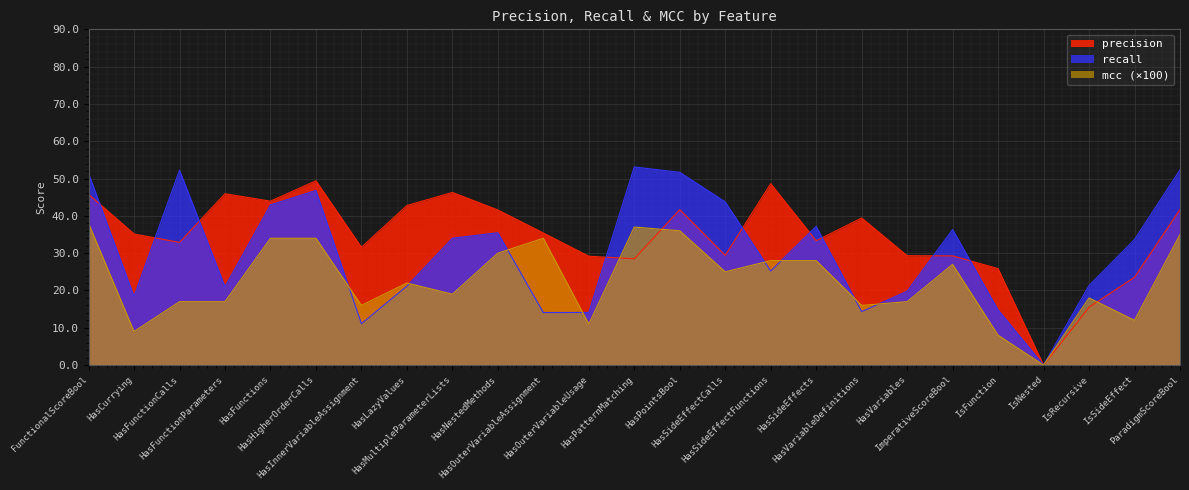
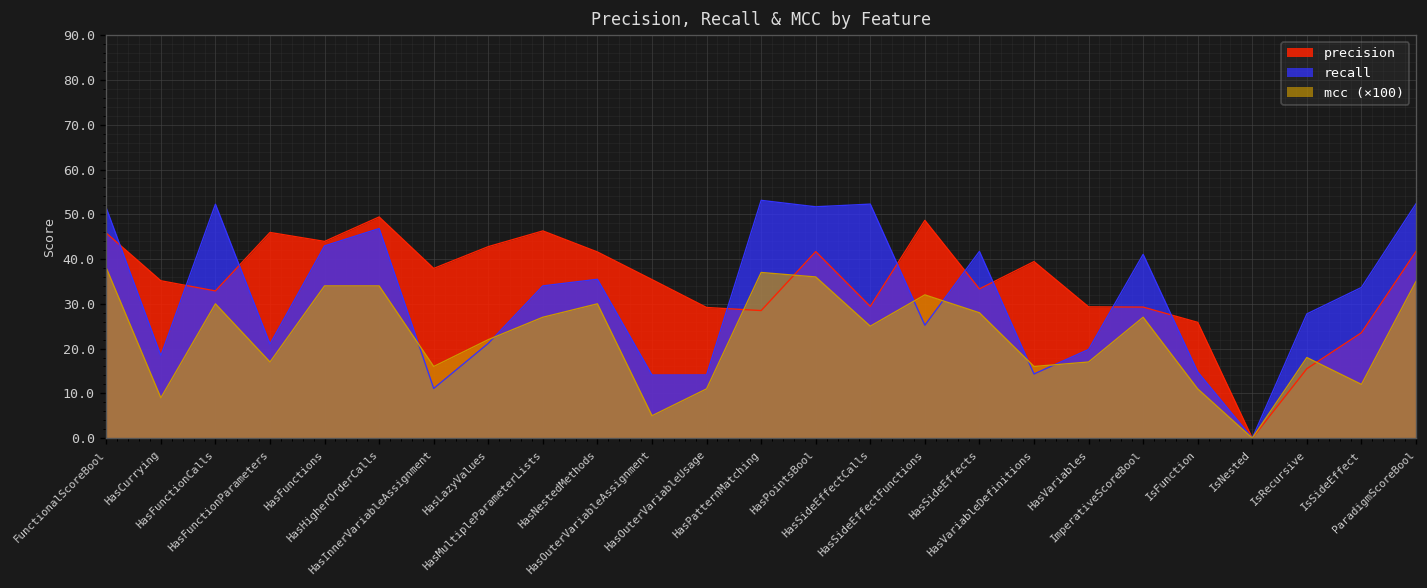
  {
    "precision": {
      "FunctionalScoreBool": 46,
      "HasCurrying": 35,
      "HasFunctionCalls": 33,
      "HasFunctionParameters": 46,
      "HasFunctions": 44,
      "HasHigherOrderCalls": 49,
-     "HasInnerVariableAssignment": 32,
+     "HasInnerVariableAssignment": 38,
      "HasLazyValues": 43,
      "HasMultipleParameterLists": 46,
      "HasNestedMethods": 42,
      "HasOuterVariableAssignment": 35,
      "HasOuterVariableUsage": 29,
      "HasPatternMatching": 28,
      "HasPointsBool": 42,
      "HasSideEffectCalls": 29,
      "HasSideEffectFunctions": 49,
      "HasSideEffects": 33,
      "HasVariableDefinitions": 39,
      "HasVariables": 29,
      "ImperativeScoreBool": 29,
      "IsFunction": 26,
      "IsRecursive": 16,
      "IsSideEffect": 24,
      "ParadigmScoreBool": 42
    },
    "recall": {
      "FunctionalScoreBool": 51,
      "HasCurrying": 18,
      "HasFunctionCalls": 52,
      "HasFunctionParameters": 21,
      "HasFunctions": 43,
      "HasHigherOrderCalls": 47,
      "HasInnerVariableAssignment": 11,
      "HasLazyValues": 21,
      "HasMultipleParameterLists": 34,
      "HasNestedMethods": 35,
      "HasOuterVariableAssignment": 14,
      "HasOuterVariableUsage": 14,
      "HasPatternMatching": 53,
      "HasPointsBool": 52,
-     "HasSideEffectCalls": 44,
+     "HasSideEffectCalls": 52,
      "HasSideEffectFunctions": 25,
-     "HasSideEffects": 37,
+     "HasSideEffects": 42,
      "HasVariableDefinitions": 14,
      "HasVariables": 20,
-     "ImperativeScoreBool": 36,
+     "ImperativeScoreBool": 41,
      "IsFunction": 15,
-     "IsRecursive": 21,
+     "IsRecursive": 28,
      "IsSideEffect": 34,
      "ParadigmScoreBool": 52
    },
    "mcc (×100)": {
      "FunctionalScoreBool": 38,
      "HasCurrying": 9,
-     "HasFunctionCalls": 17,
+     "HasFunctionCalls": 30,
      "HasFunctionParameters": 17,
      "HasFunctions": 34,
      "HasHigherOrderCalls": 34,
      "HasInnerVariableAssignment": 16,
      "HasLazyValues": 22,
-     "HasMultipleParameterLists": 19,
+     "HasMultipleParameterLists": 27,
      "HasNestedMethods": 30,
-     "HasOuterVariableAssignment": 34,
+     "HasOuterVariableAssignment": 5,
      "HasOuterVariableUsage": 11,
      "HasPatternMatching": 37,
      "HasPointsBool": 36,
      "HasSideEffectCalls": 25,
-     "HasSideEffectFunctions": 28,
+     "HasSideEffectFunctions": 32,
      "HasSideEffects": 28,
      "HasVariableDefinitions": 16,
      "HasVariables": 17,
      "ImperativeScoreBool": 27,
-     "IsFunction": 8,
+     "IsFunction": 11,
      "IsRecursive": 18,
      "IsSideEffect": 12,
      "ParadigmScoreBool": 35
    }
  }
